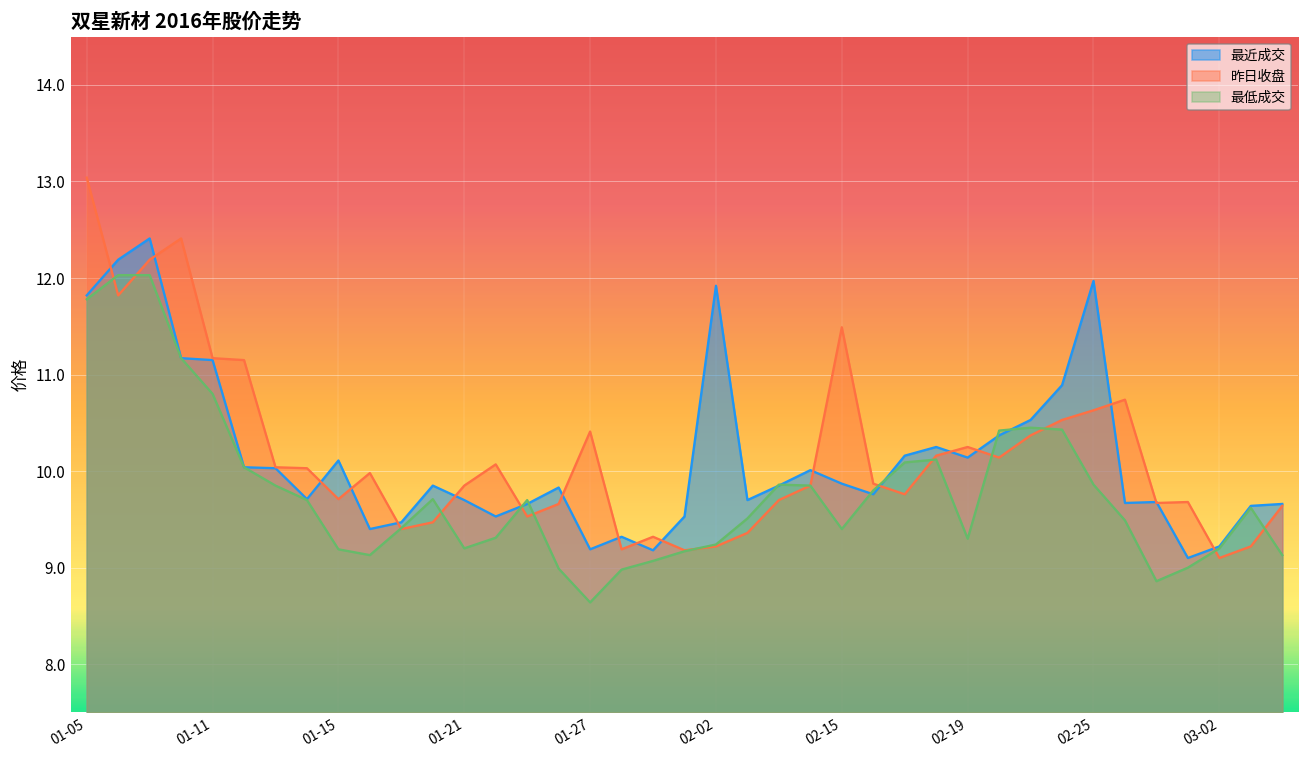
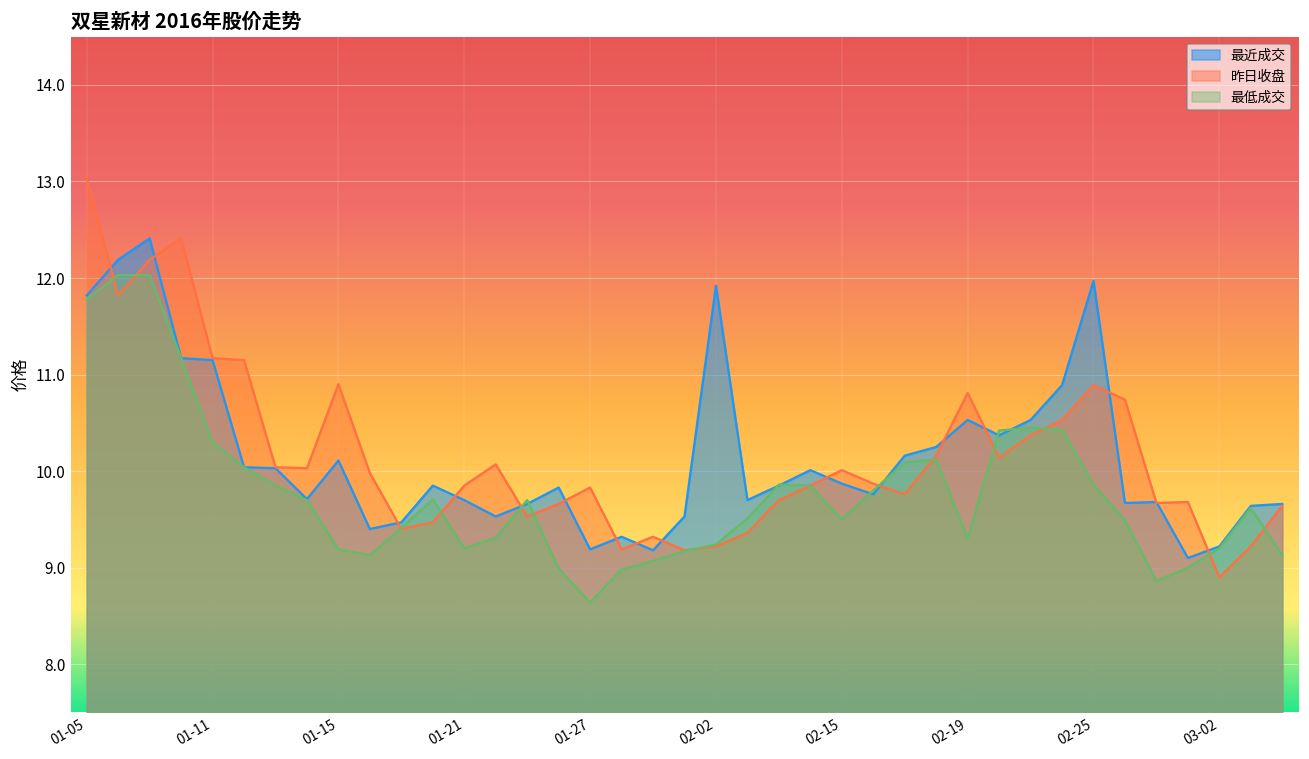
  {
    "最近成交": {
      "01-05": 11.8,
      "01-15": 10.1,
      "01-21": 9.7,
      "01-27": 9.2,
      "02-02": 11.9,
      "02-15": 9.9,
-     "02-19": 10.1,
+     "02-19": 10.5,
      "02-25": 12.0
    },
    "昨日收盘": {
      "01-05": 13.0,
-     "01-15": 9.7,
+     "01-15": 10.9,
      "01-21": 9.9,
-     "01-27": 10.4,
-     "02-15": 11.5,
-     "02-19": 10.3,
-     "02-25": 10.6,
-     "03-02": 9.1
+     "01-27": 9.8,
+     "02-15": 10.0,
+     "02-19": 10.8,
+     "02-25": 10.9,
+     "03-02": 8.9
    },
    "最低成交": {
      "01-05": 11.8,
-     "01-11": 10.8,
+     "01-11": 10.3,
      "01-15": 9.2,
      "01-21": 9.2,
      "01-27": 8.6,
-     "02-15": 9.4,
+     "02-15": 9.5,
      "02-19": 9.3,
      "02-25": 9.9
    }
  }
